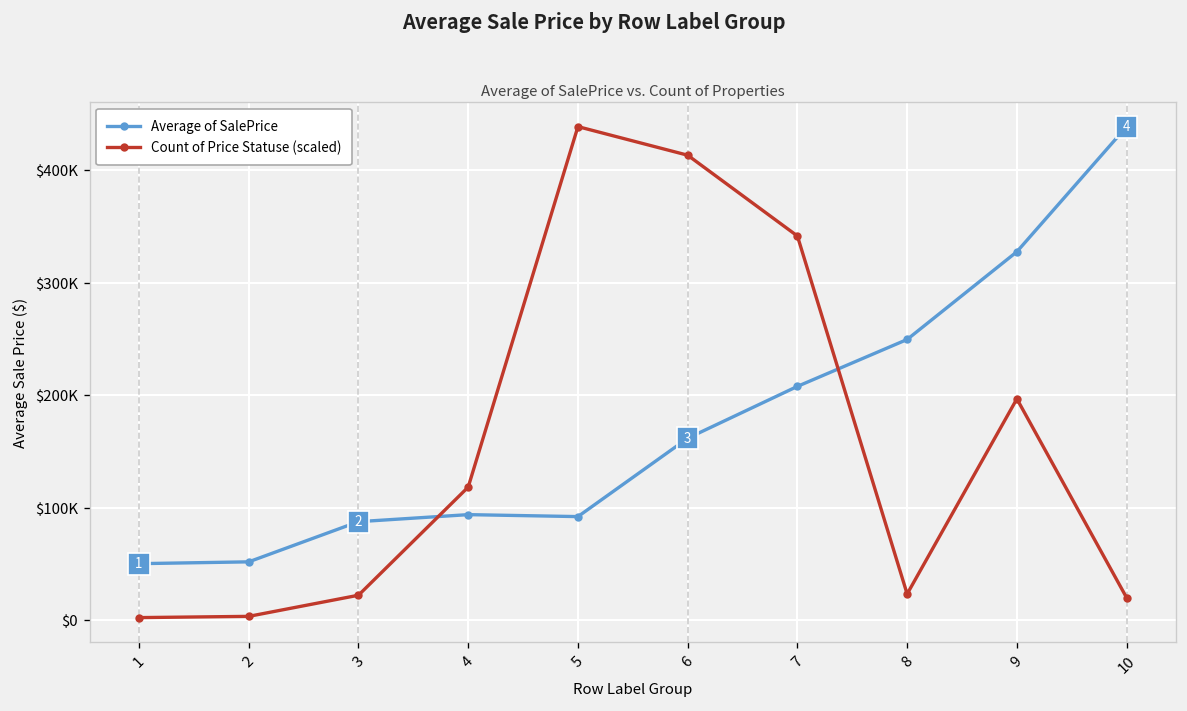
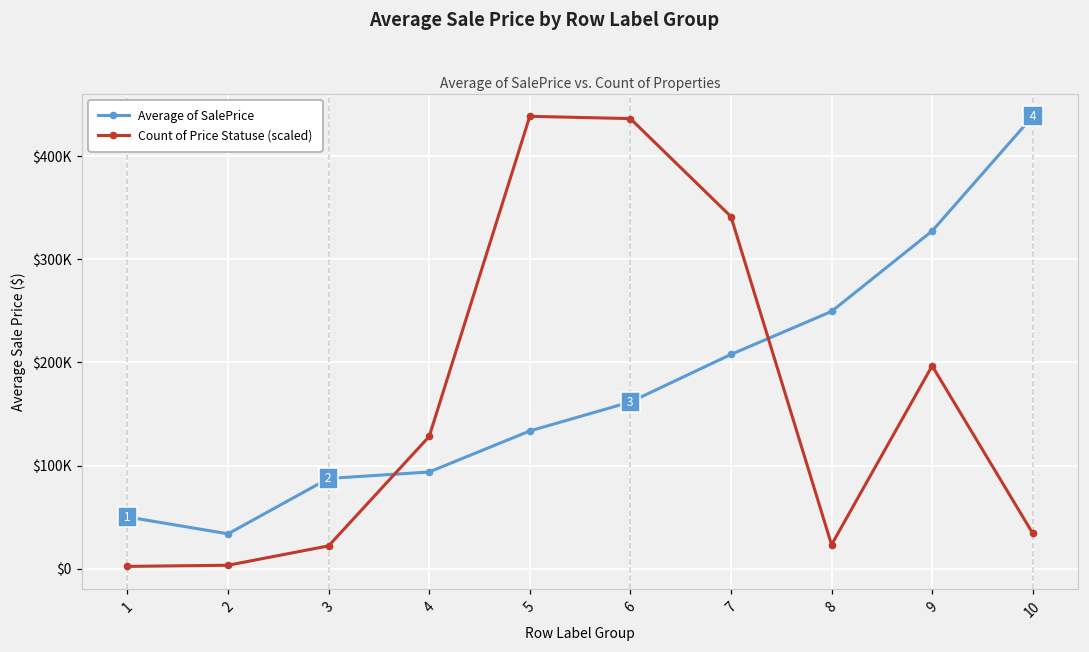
  {
    "Average of SalePrice": {
-     "2": "$50000",
+     "2": "$30000",
      "4": "$90000",
-     "5": "$90000",
+     "5": "$130000",
      "7": "$210000",
      "8": "$250000",
      "9": "$330000"
    },
    "Count of Price Statuse (scaled)": {
      "1": "$0",
      "2": "$0",
      "3": "$20000",
-     "4": "$120000",
+     "4": "$130000",
      "5": "$440000",
-     "6": "$410000",
+     "6": "$440000",
      "7": "$340000",
      "8": "$20000",
      "9": "$200000",
-     "10": "$20000"
+     "10": "$30000"
    }
  }
